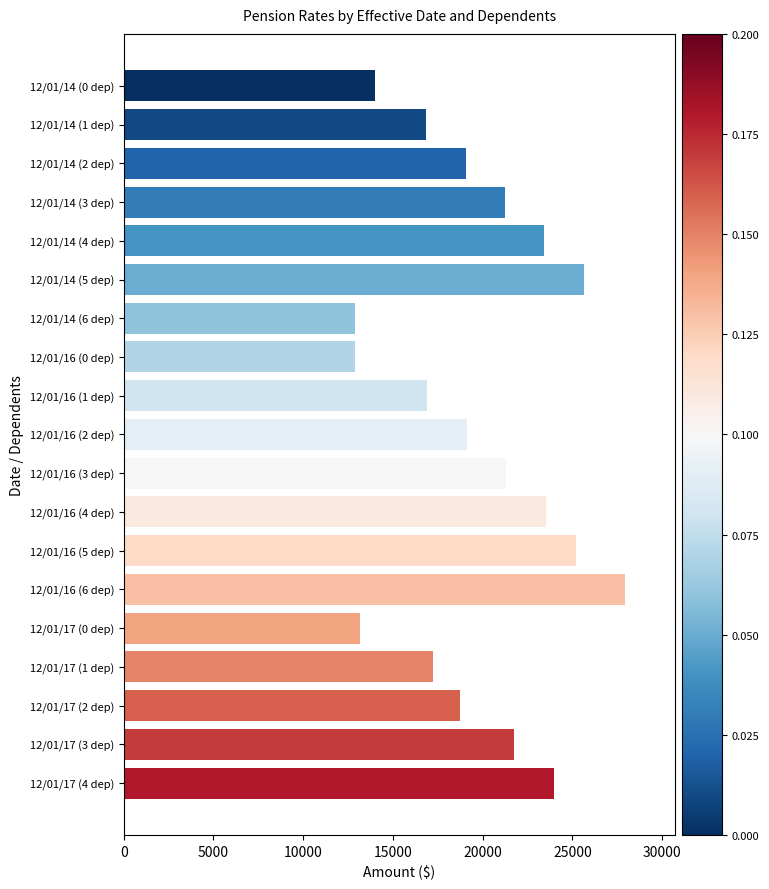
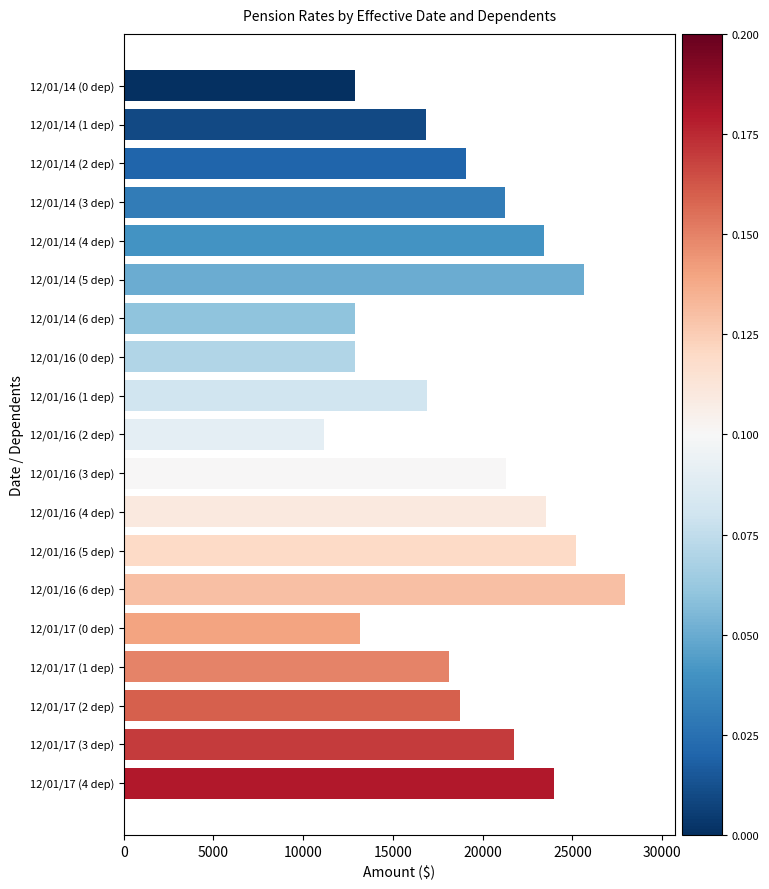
  {
-   "12/01/14 (0 dep)": 14000,
+   "12/01/14 (0 dep)": 12900,
    "12/01/14 (1 dep)": 16900,
    "12/01/14 (2 dep)": 19000,
    "12/01/14 (3 dep)": 21200,
    "12/01/14 (4 dep)": 23400,
    "12/01/14 (5 dep)": 25600,
    "12/01/14 (6 dep)": 12900,
    "12/01/16 (0 dep)": 12900,
    "12/01/16 (1 dep)": 16900,
-   "12/01/16 (2 dep)": 19100,
+   "12/01/16 (2 dep)": 11200,
    "12/01/16 (3 dep)": 21300,
    "12/01/16 (4 dep)": 23500,
    "12/01/16 (5 dep)": 25200,
    "12/01/16 (6 dep)": 27900,
    "12/01/17 (0 dep)": 13200,
-   "12/01/17 (1 dep)": 17200,
+   "12/01/17 (1 dep)": 18100,
    "12/01/17 (2 dep)": 18800,
    "12/01/17 (3 dep)": 21700,
    "12/01/17 (4 dep)": 24000
  }
